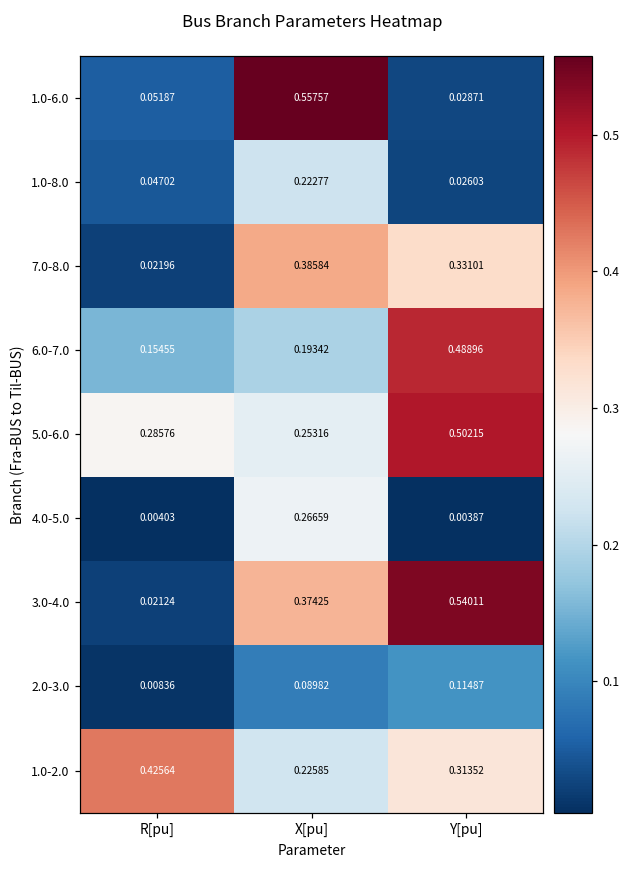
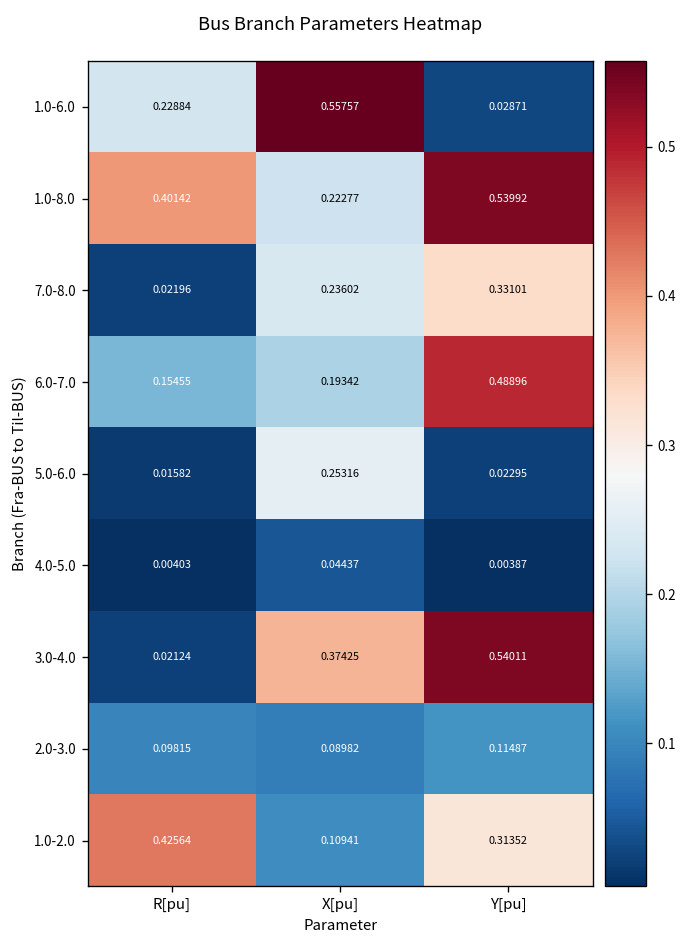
  {
    "1.0-6.0": {
-     "R[pu]": 0.05187,
+     "R[pu]": 0.22884,
      "X[pu]": 0.55757,
      "Y[pu]": 0.02871
    },
    "1.0-8.0": {
-     "R[pu]": 0.04702,
+     "R[pu]": 0.40142,
      "X[pu]": 0.22277,
-     "Y[pu]": 0.02603
+     "Y[pu]": 0.53992
    },
    "7.0-8.0": {
      "R[pu]": 0.02196,
-     "X[pu]": 0.38584,
+     "X[pu]": 0.23602,
      "Y[pu]": 0.33101
    },
    "6.0-7.0": {
      "R[pu]": 0.15455,
      "X[pu]": 0.19342,
      "Y[pu]": 0.48896
    },
    "5.0-6.0": {
-     "R[pu]": 0.28576,
+     "R[pu]": 0.01582,
      "X[pu]": 0.25316,
-     "Y[pu]": 0.50215
+     "Y[pu]": 0.02295
    },
    "4.0-5.0": {
      "R[pu]": 0.00403,
-     "X[pu]": 0.26659,
+     "X[pu]": 0.04437,
      "Y[pu]": 0.00387
    },
    "3.0-4.0": {
      "R[pu]": 0.02124,
      "X[pu]": 0.37425,
      "Y[pu]": 0.54011
    },
    "2.0-3.0": {
-     "R[pu]": 0.00836,
+     "R[pu]": 0.09815,
      "X[pu]": 0.08982,
      "Y[pu]": 0.11487
    },
    "1.0-2.0": {
      "R[pu]": 0.42564,
-     "X[pu]": 0.22585,
+     "X[pu]": 0.10941,
      "Y[pu]": 0.31352
    }
  }
